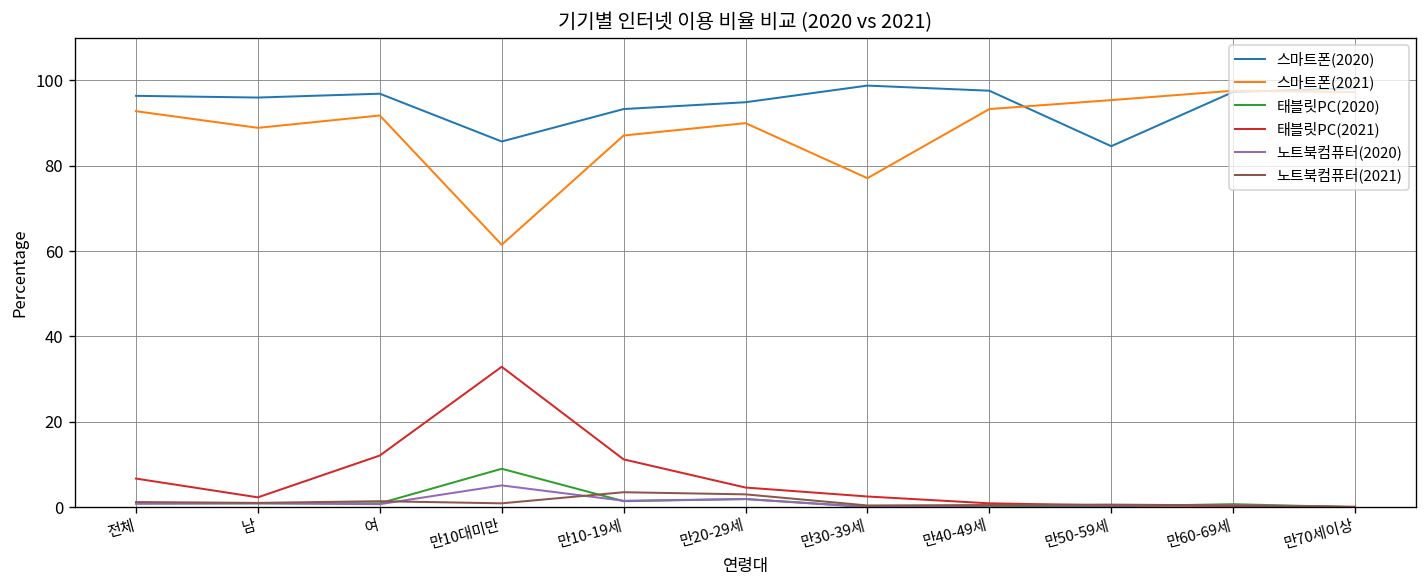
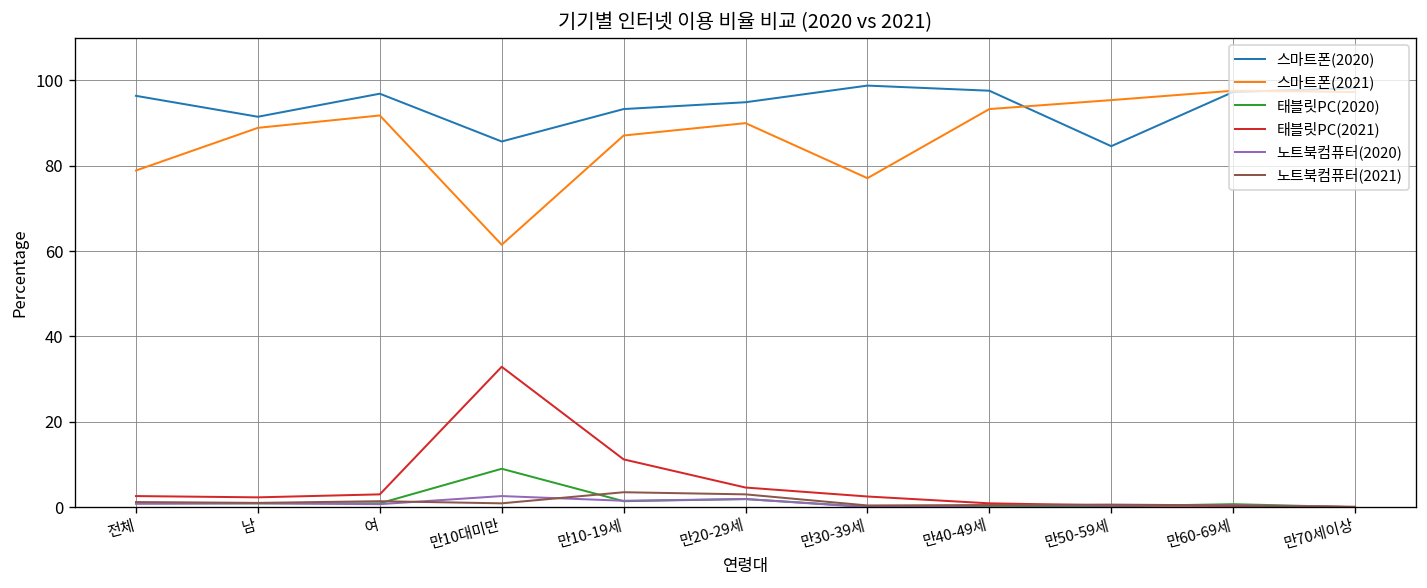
  {
    "스마트폰(2020)": {
      "전체": 96,
-     "남": 96,
+     "남": 92,
      "여": 97,
      "만10대미만": 86,
      "만10-19세": 93,
      "만20-29세": 95,
      "만30-39세": 99,
      "만40-49세": 98,
      "만50-59세": 85
    },
    "스마트폰(2021)": {
-     "전체": 93,
+     "전체": 79,
      "남": 89,
      "여": 92,
      "만10대미만": 62,
      "만10-19세": 87,
      "만20-29세": 90,
      "만30-39세": 77,
      "만40-49세": 93,
      "만50-59세": 95
    },
    "태블릿PC(2020)": {
      "만10대미만": 9
    },
    "태블릿PC(2021)": {
-     "전체": 7,
+     "전체": 3,
      "남": 2,
-     "여": 12,
+     "여": 3,
      "만10대미만": 33,
      "만10-19세": 11,
      "만20-29세": 5,
      "만30-39세": 3
    },
    "노트북컴퓨터(2020)": {
-     "만10대미만": 5
+     "만10대미만": 3
    },
    "노트북컴퓨터(2021)": {
      "만10대미만": 1,
      "만10-19세": 4,
      "만20-29세": 3
    }
  }
